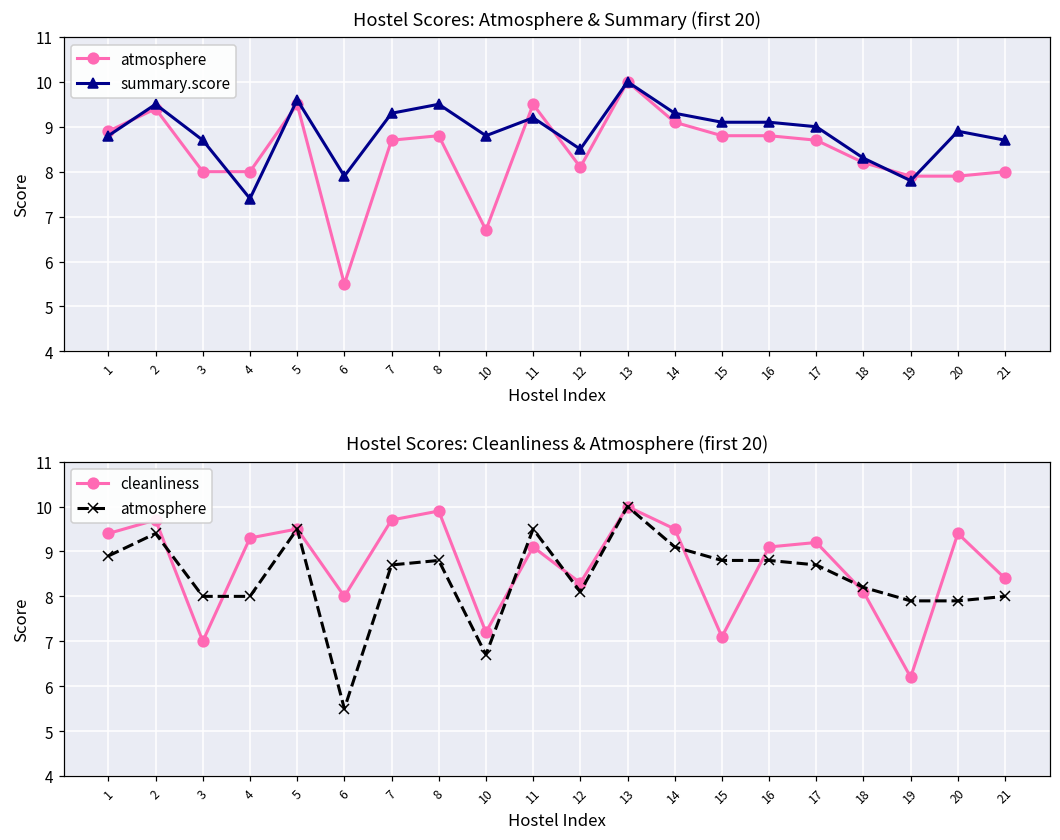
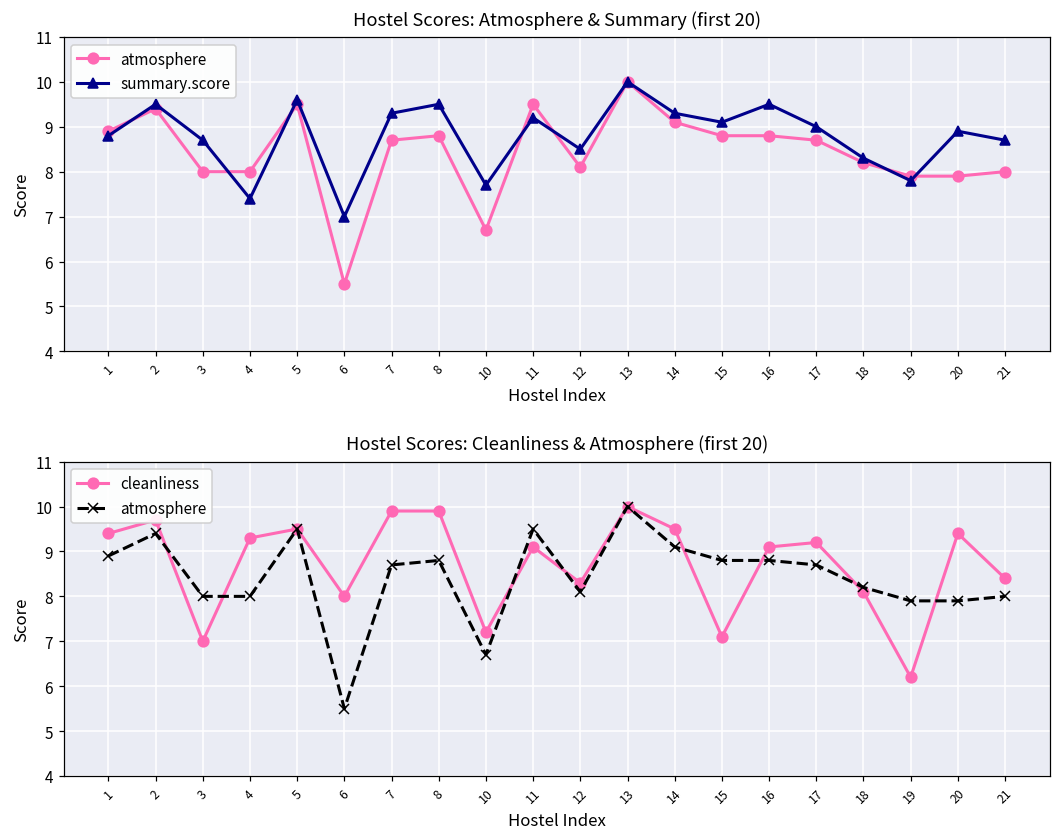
  {
    "Hostel Scores: Atmosphere & Summary (first 20)": {
      "summary.score": {
        "1": 8.8,
        "2": 9.5,
        "3": 8.7,
        "4": 7.4,
        "5": 9.6,
-       "6": 7.9,
+       "6": 7.0,
        "7": 9.3,
        "8": 9.5,
-       "10": 8.8,
+       "10": 7.7,
        "11": 9.2,
        "12": 8.5,
        "14": 9.3,
        "15": 9.1,
-       "16": 9.1,
+       "16": 9.5,
        "17": 9.0,
        "18": 8.3,
        "19": 7.8,
        "20": 8.9,
        "21": 8.7
      }
    },
    "Hostel Scores: Cleanliness & Atmosphere (first 20)": {
      "cleanliness": {
        "1": 9.4,
        "2": 9.7,
        "3": 7.0,
        "4": 9.3,
        "6": 8.0,
-       "7": 9.7,
+       "7": 9.9,
        "8": 9.9,
        "10": 7.2,
        "11": 9.1,
        "12": 8.3,
        "14": 9.5,
        "15": 7.1,
        "16": 9.1,
        "17": 9.2,
        "18": 8.1,
        "19": 6.2,
        "20": 9.4,
        "21": 8.4
      },
      "atmosphere": {
        "1": 8.9,
        "2": 9.4,
        "3": 8.0,
        "4": 8.0,
        "6": 5.5,
        "7": 8.7,
        "8": 8.8,
        "10": 6.7,
        "11": 9.5,
        "12": 8.1,
        "14": 9.1,
        "15": 8.8,
        "16": 8.8,
        "17": 8.7,
        "18": 8.2,
        "19": 7.9,
        "20": 7.9,
        "21": 8.0
      }
    }
  }
